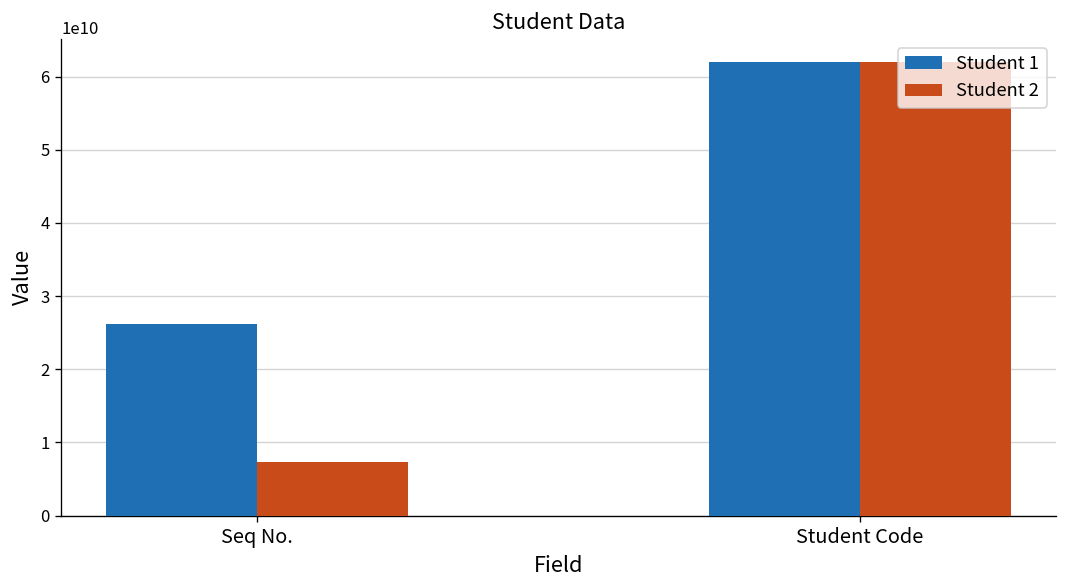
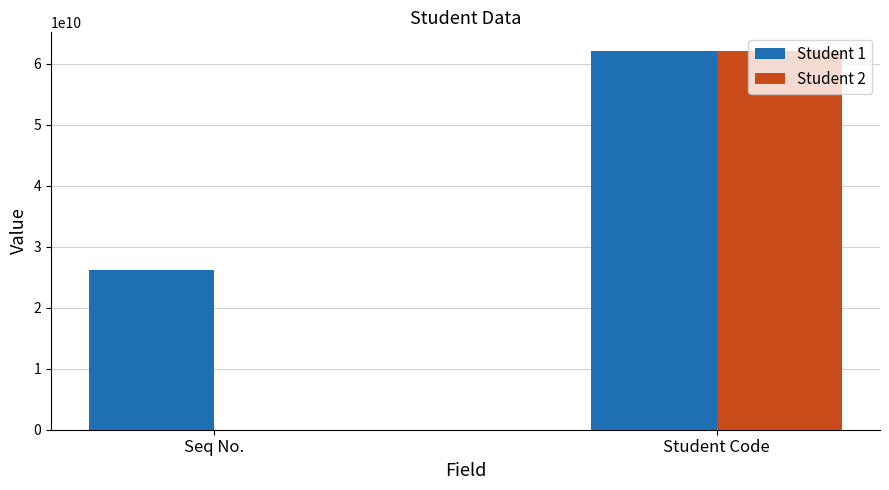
  {
    "Student 1": {
      "Seq No.": 26000000000,
      "Student Code": 62000000000
    },
    "Student 2": {
-     "Seq No.": 7000000000
+     "Seq No.": 0
    }
  }
